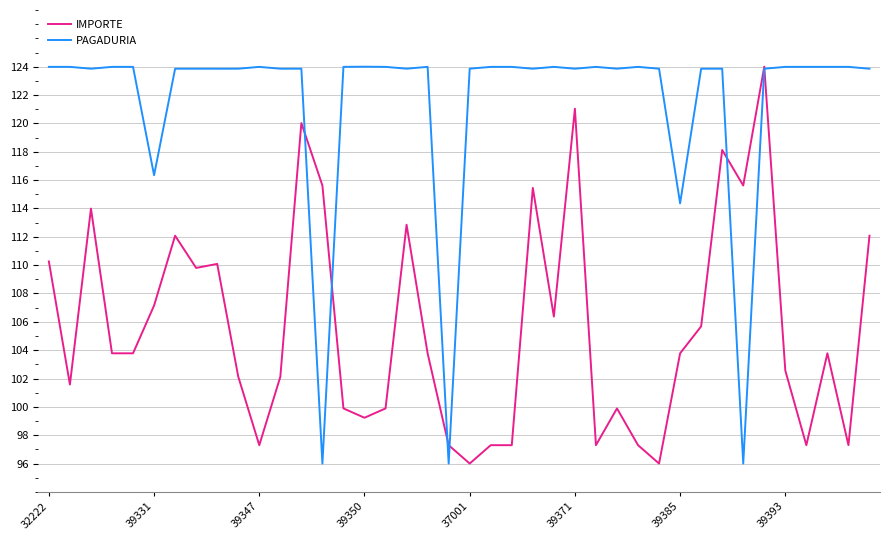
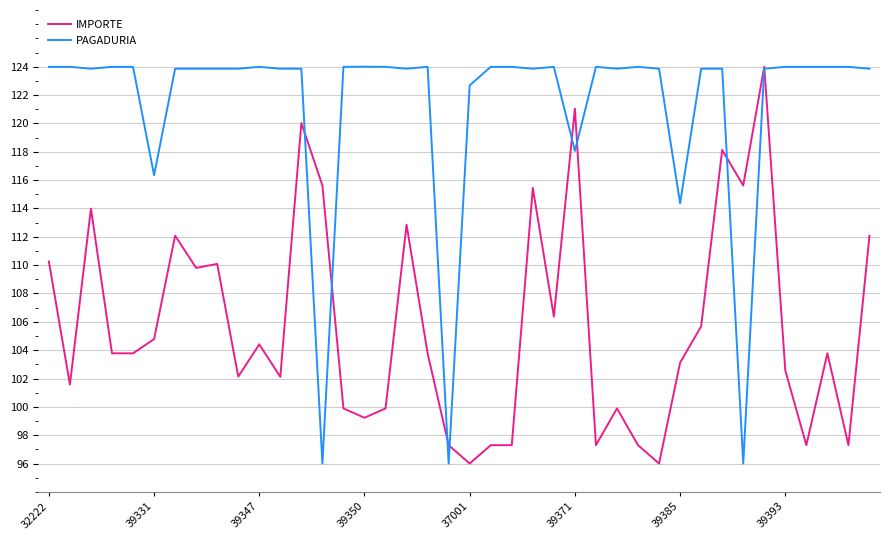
  {
    "IMPORTE": {
      "32222": 110.3,
-     "39331": 107.1,
-     "39347": 97.3,
+     "39331": 104.8,
+     "39347": 104.4,
      "39350": 99.2,
      "37001": 96.0,
      "39371": 121.0,
-     "39385": 103.8,
+     "39385": 103.1,
      "39393": 102.6
    },
    "PAGADURIA": {
      "32222": 124.0,
      "39331": 116.3,
      "39347": 124.0,
      "39350": 124.0,
-     "37001": 123.9,
-     "39371": 123.9,
+     "37001": 122.7,
+     "39371": 118.1,
      "39385": 114.4,
      "39393": 124.0
    }
  }
